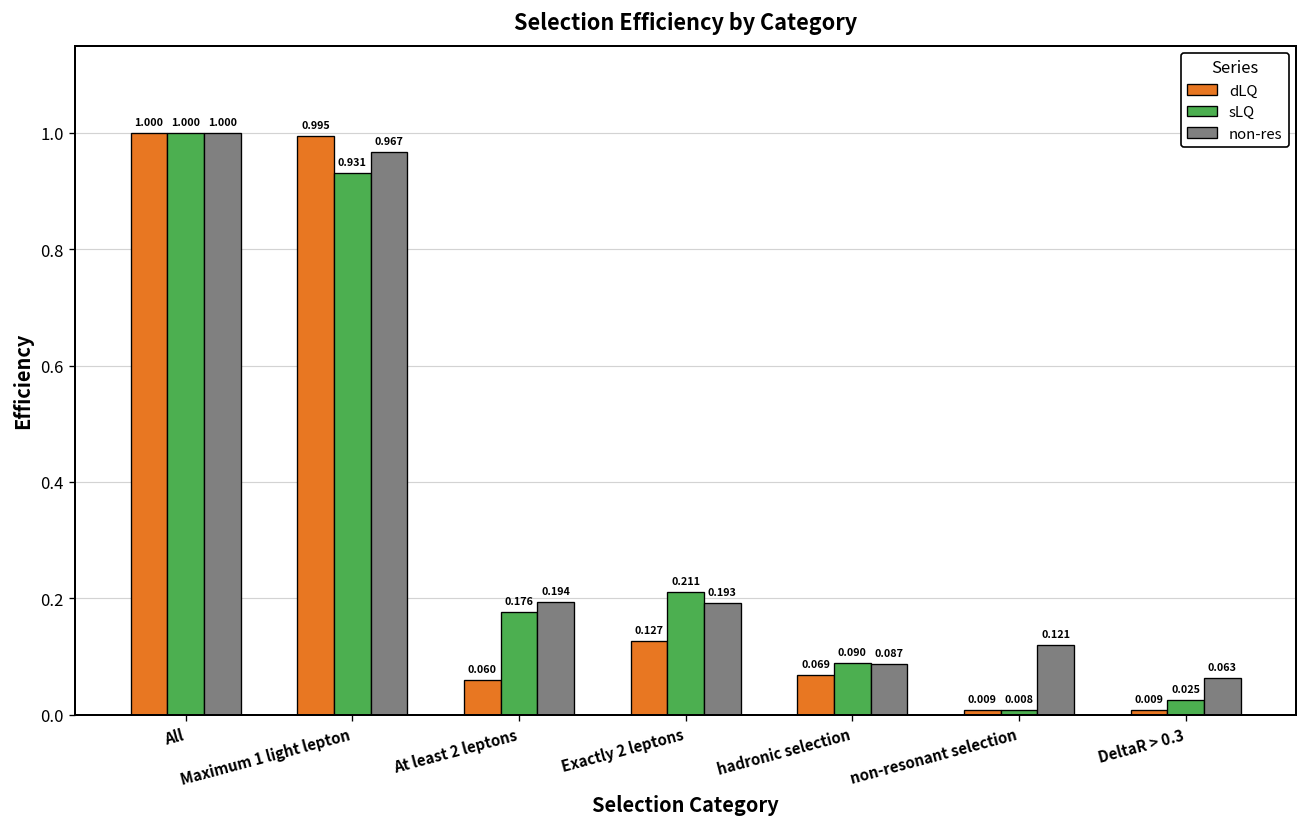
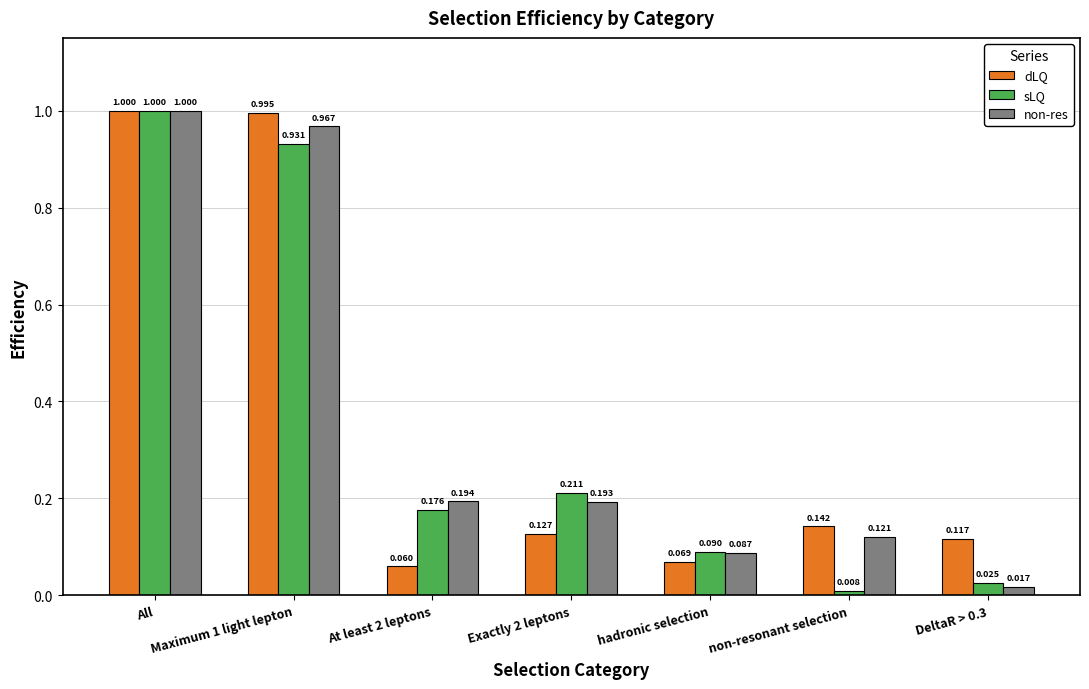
  {
    "dLQ": {
      "All": 1.000,
      "Maximum 1 light lepton": 0.995,
      "At least 2 leptons": 0.060,
      "Exactly 2 leptons": 0.127,
      "hadronic selection": 0.069,
-     "non-resonant selection": 0.009,
-     "DeltaR > 0.3": 0.009
+     "non-resonant selection": 0.142,
+     "DeltaR > 0.3": 0.117
    },
    "sLQ": {
      "All": 1.000,
      "Maximum 1 light lepton": 0.931,
      "At least 2 leptons": 0.176,
      "Exactly 2 leptons": 0.211,
      "hadronic selection": 0.090,
      "non-resonant selection": 0.008,
      "DeltaR > 0.3": 0.025
    },
    "non-res": {
      "All": 1.000,
      "Maximum 1 light lepton": 0.967,
      "At least 2 leptons": 0.194,
      "Exactly 2 leptons": 0.193,
      "hadronic selection": 0.087,
      "non-resonant selection": 0.121,
-     "DeltaR > 0.3": 0.063
+     "DeltaR > 0.3": 0.017
    }
  }
